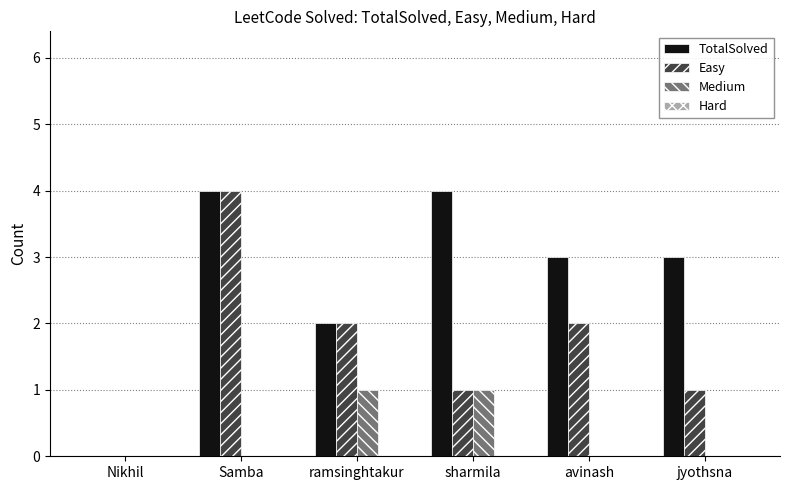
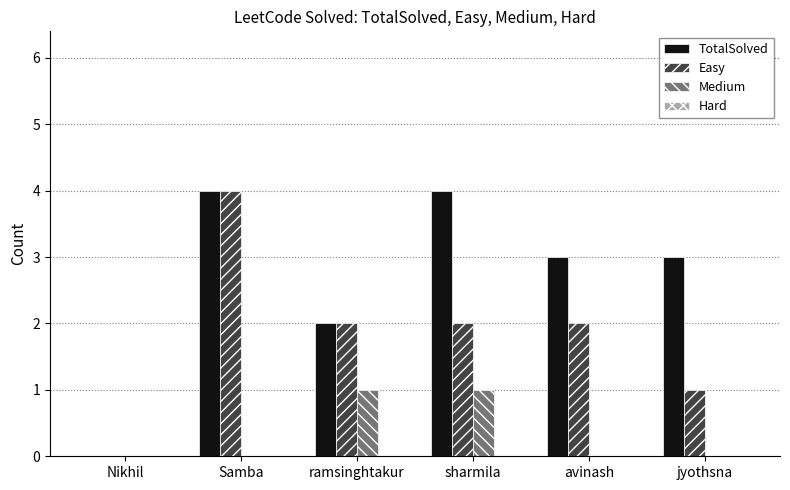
  {
    "TotalSolved": {
      "Nikhil": 0,
      "Samba": 4,
      "ramsinghtakur": 2,
      "sharmila": 4,
      "avinash": 3,
      "jyothsna": 3
    },
    "Easy": {
      "Nikhil": 0,
      "Samba": 4,
      "ramsinghtakur": 2,
-     "sharmila": 1,
+     "sharmila": 2,
      "avinash": 2,
      "jyothsna": 1
    },
    "Medium": {
      "Nikhil": 0,
      "Samba": 0,
      "ramsinghtakur": 1,
      "sharmila": 1,
      "avinash": 0,
      "jyothsna": 0
    },
    "Hard": {
      "Nikhil": 0,
      "Samba": 0,
      "ramsinghtakur": 0,
      "sharmila": 0,
      "avinash": 0,
      "jyothsna": 0
    }
  }
